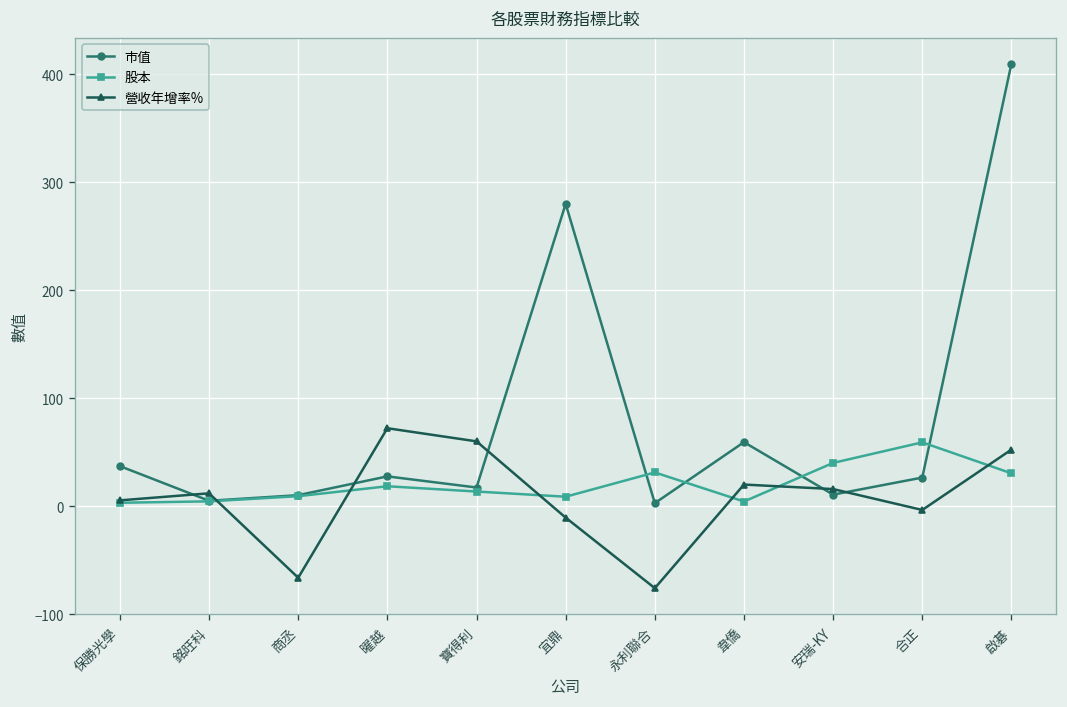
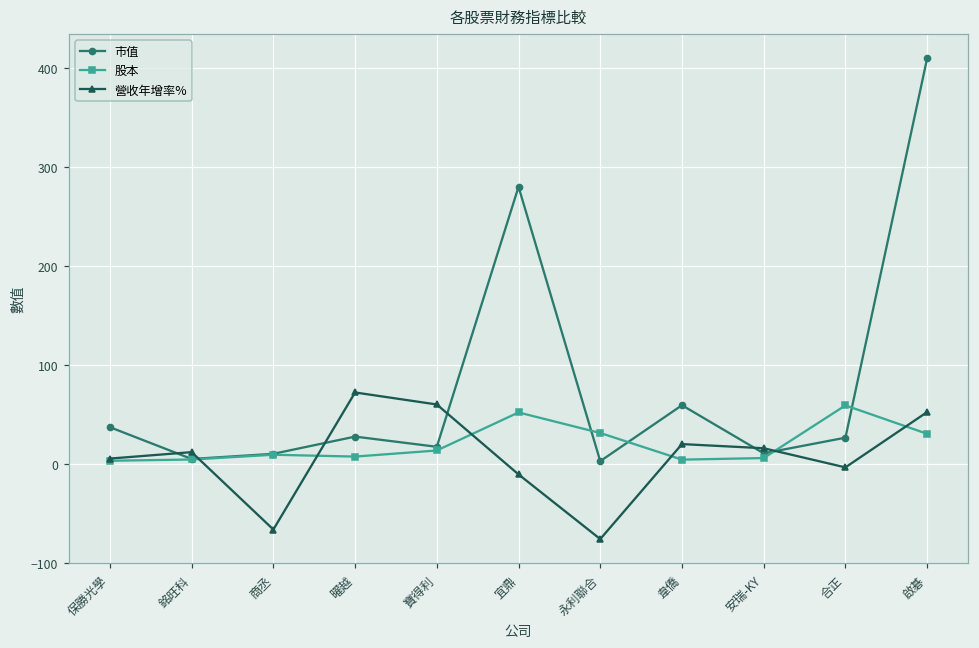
  {
    "股本": {
-     "曜越": 20,
+     "曜越": 10,
      "寶得利": 10,
-     "宜鼎": 10,
+     "宜鼎": 50,
      "永利聯合": 30,
      "韋僑": 0,
-     "安瑞-KY": 40,
+     "安瑞-KY": 10,
      "合正": 60,
      "啟碁": 30
    }
  }
